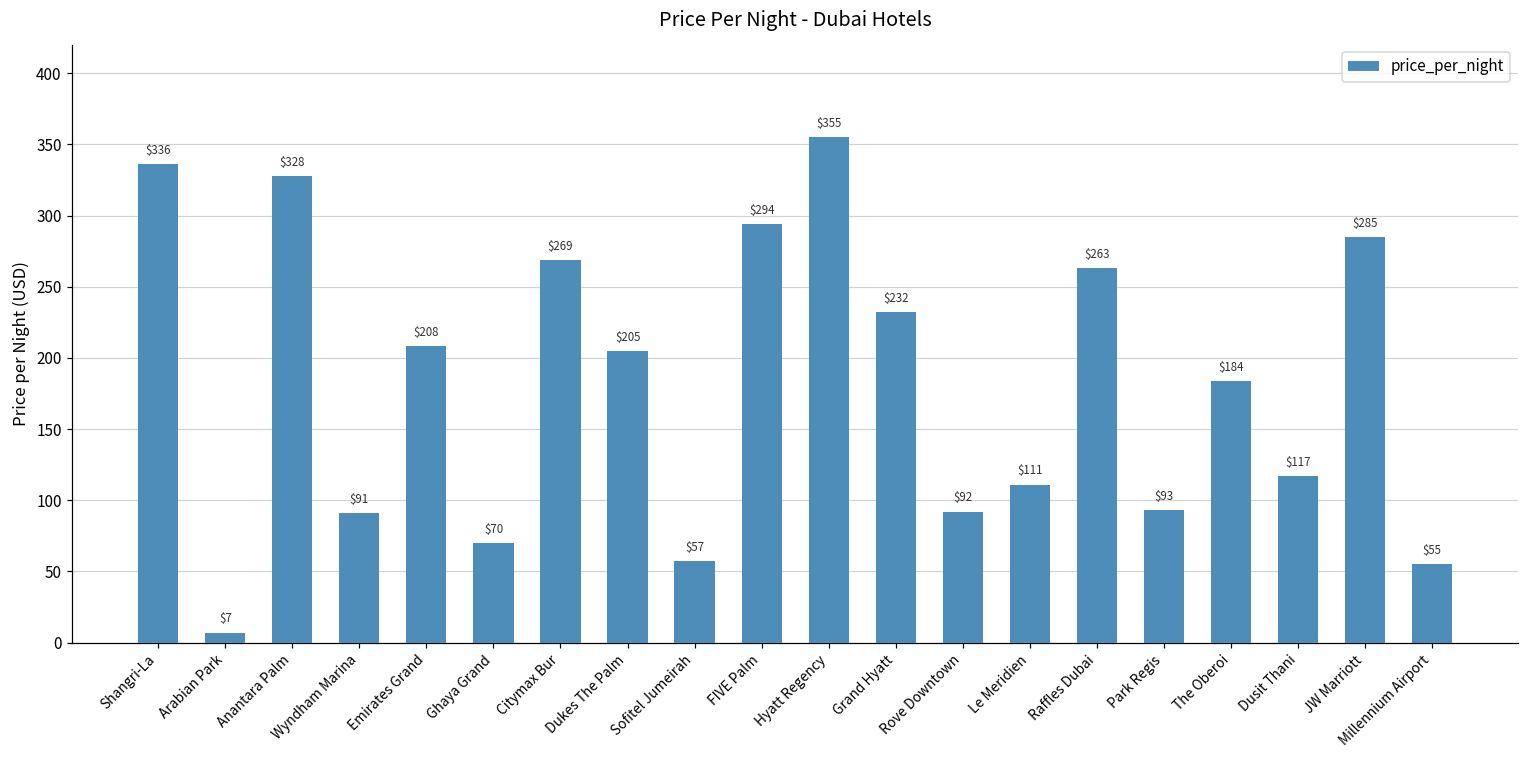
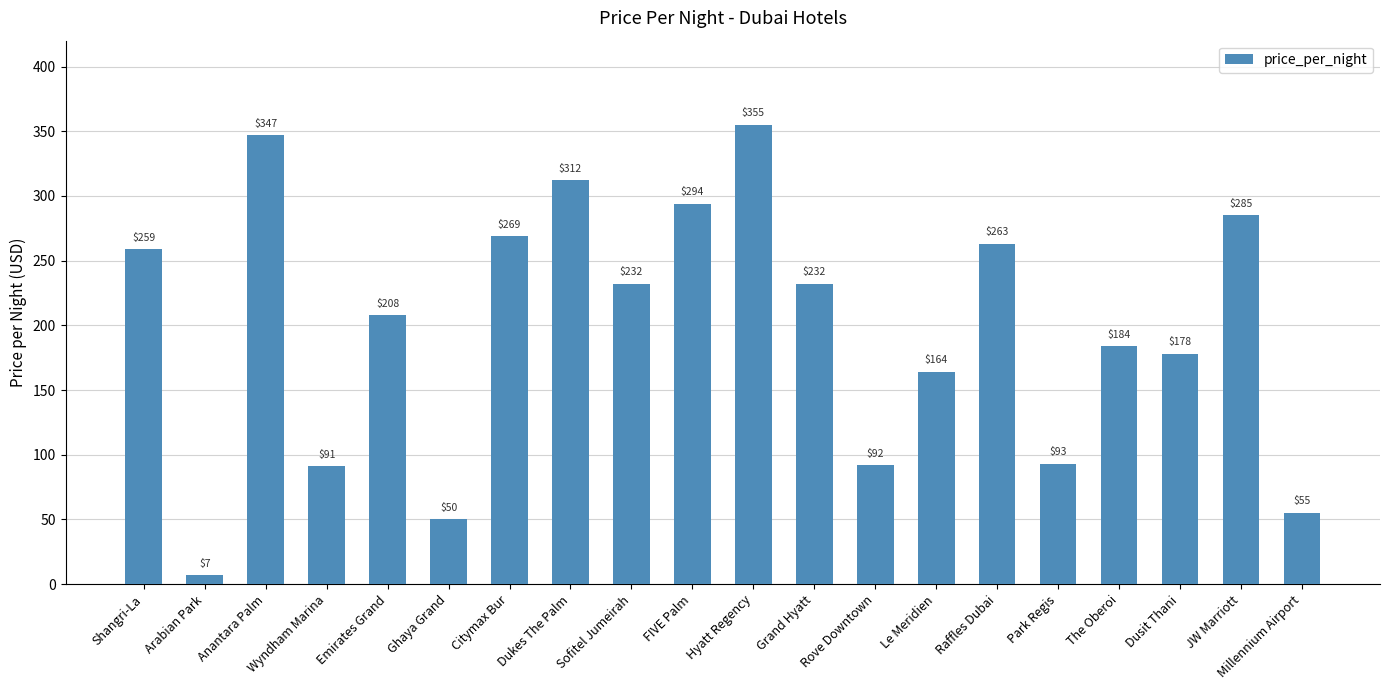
  {
-   "Shangri-La": "$336",
+   "Shangri-La": "$259",
    "Arabian Park": "$7",
-   "Anantara Palm": "$328",
+   "Anantara Palm": "$347",
    "Wyndham Marina": "$91",
    "Emirates Grand": "$208",
-   "Ghaya Grand": "$70",
+   "Ghaya Grand": "$50",
    "Citymax Bur": "$269",
-   "Dukes The Palm": "$205",
-   "Sofitel Jumeirah": "$57",
+   "Dukes The Palm": "$312",
+   "Sofitel Jumeirah": "$232",
    "FIVE Palm": "$294",
    "Hyatt Regency": "$355",
    "Grand Hyatt": "$232",
    "Rove Downtown": "$92",
-   "Le Meridien": "$111",
+   "Le Meridien": "$164",
    "Raffles Dubai": "$263",
    "Park Regis": "$93",
    "The Oberoi": "$184",
-   "Dusit Thani": "$117",
+   "Dusit Thani": "$178",
    "JW Marriott": "$285",
    "Millennium Airport": "$55"
  }
